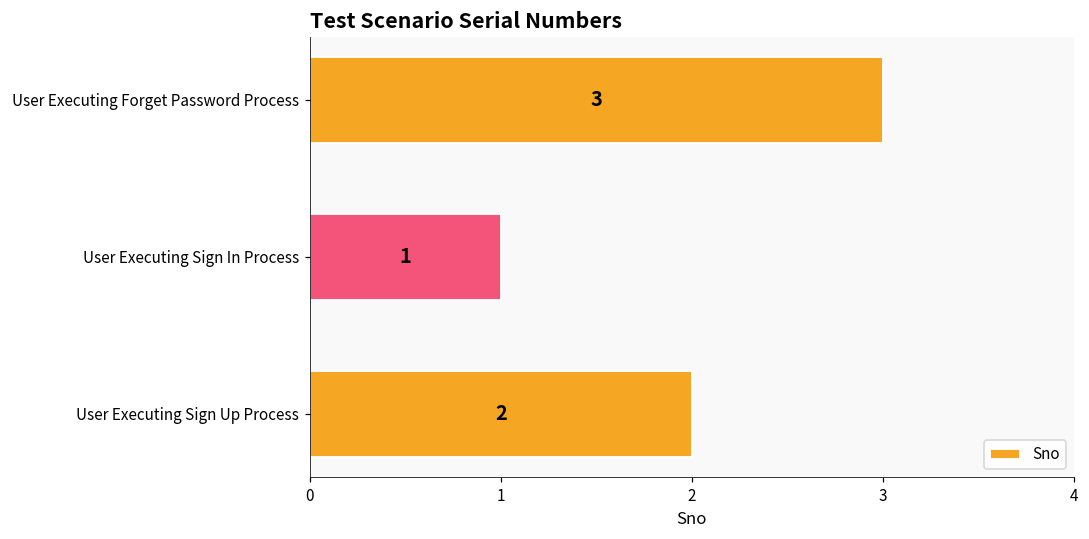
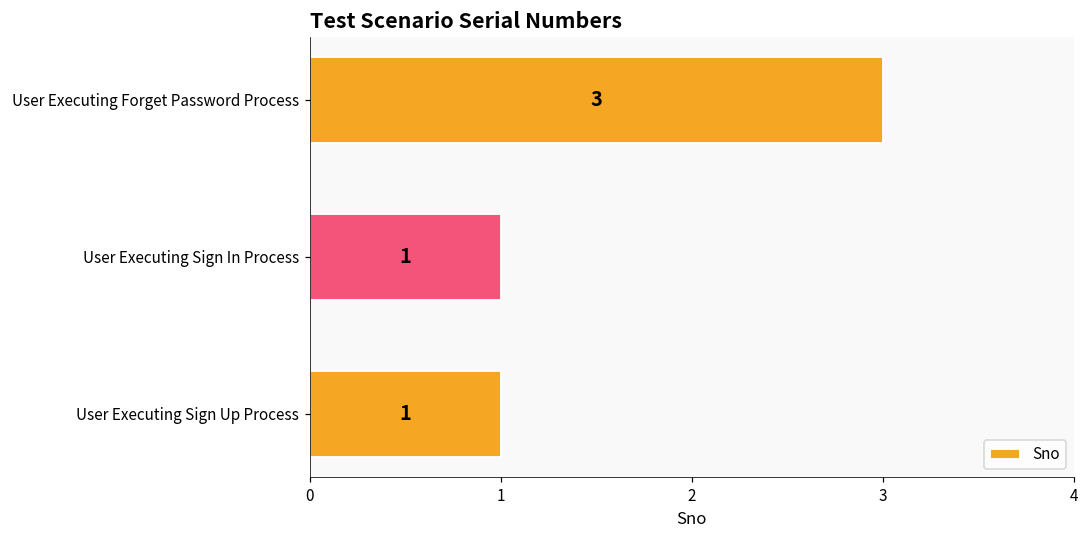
  {
    "User Executing Forget Password Process": 3,
    "User Executing Sign In Process": 1,
-   "User Executing Sign Up Process": 2
+   "User Executing Sign Up Process": 1
  }
